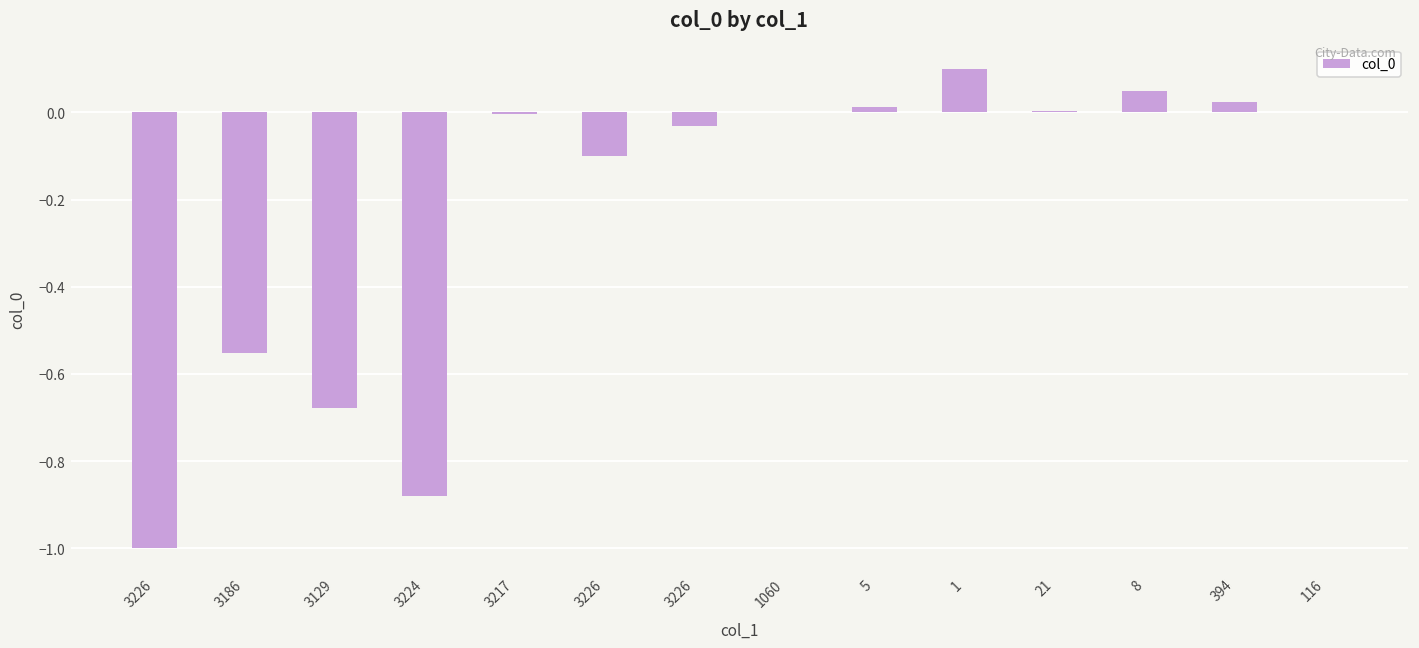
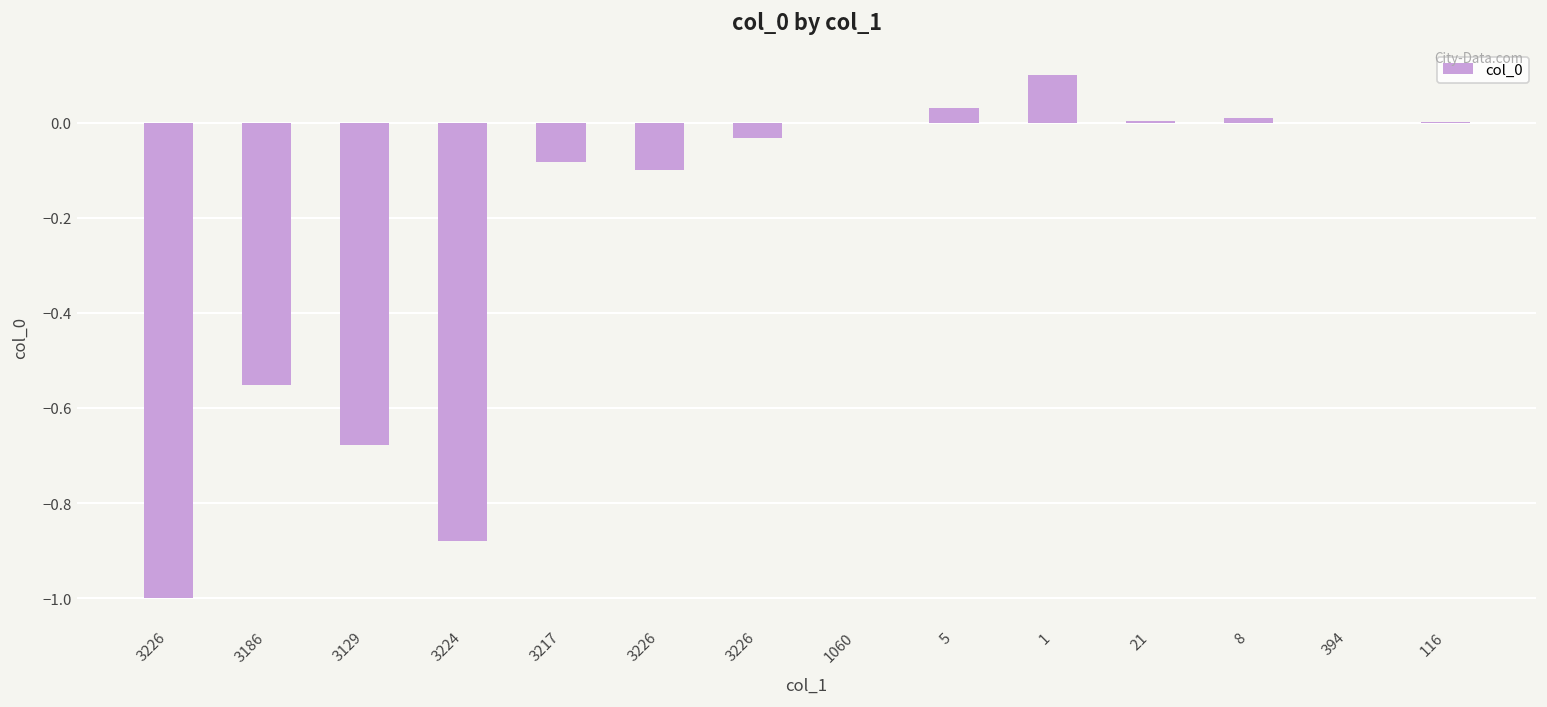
  {
    "3186": -0.55,
    "3129": -0.68,
    "3224": -0.88,
-   "3217": 0.00,
+   "3217": -0.08,
    "1060": 0.00,
-   "5": 0.01,
+   "5": 0.03,
    "1": 0.10,
-   "8": 0.05,
-   "394": 0.02
+   "8": 0.01,
+   "394": 0.00
  }
